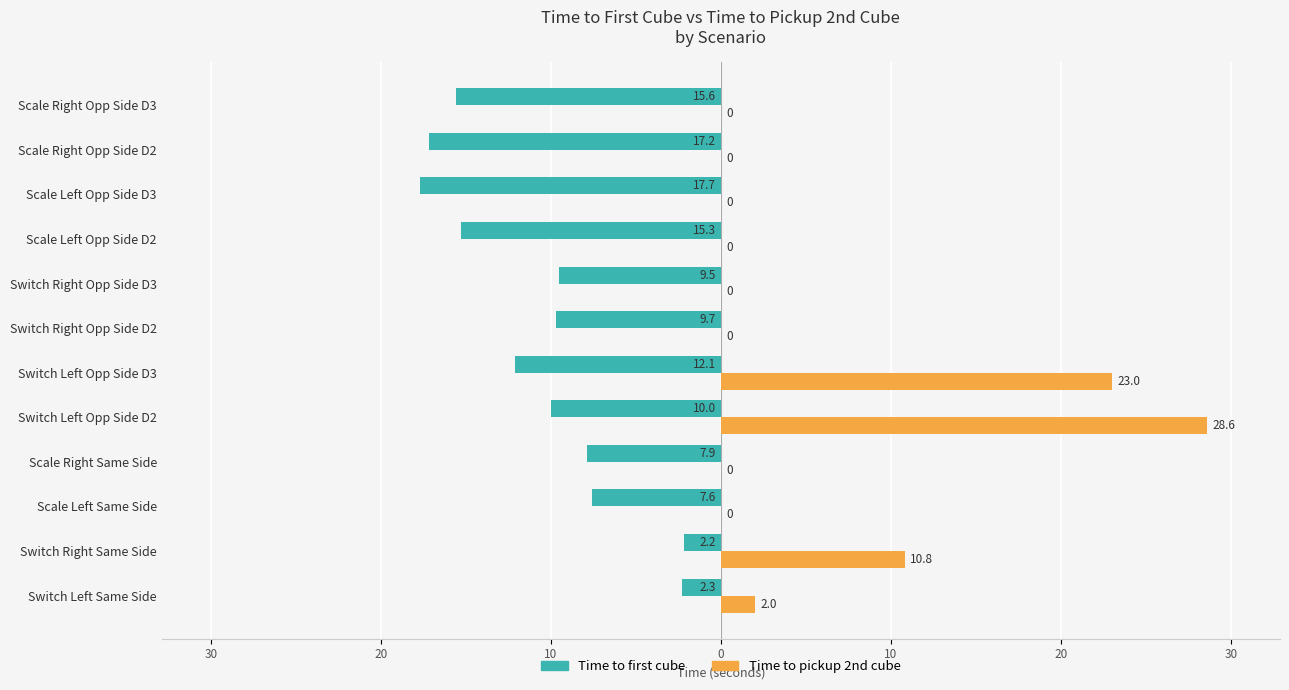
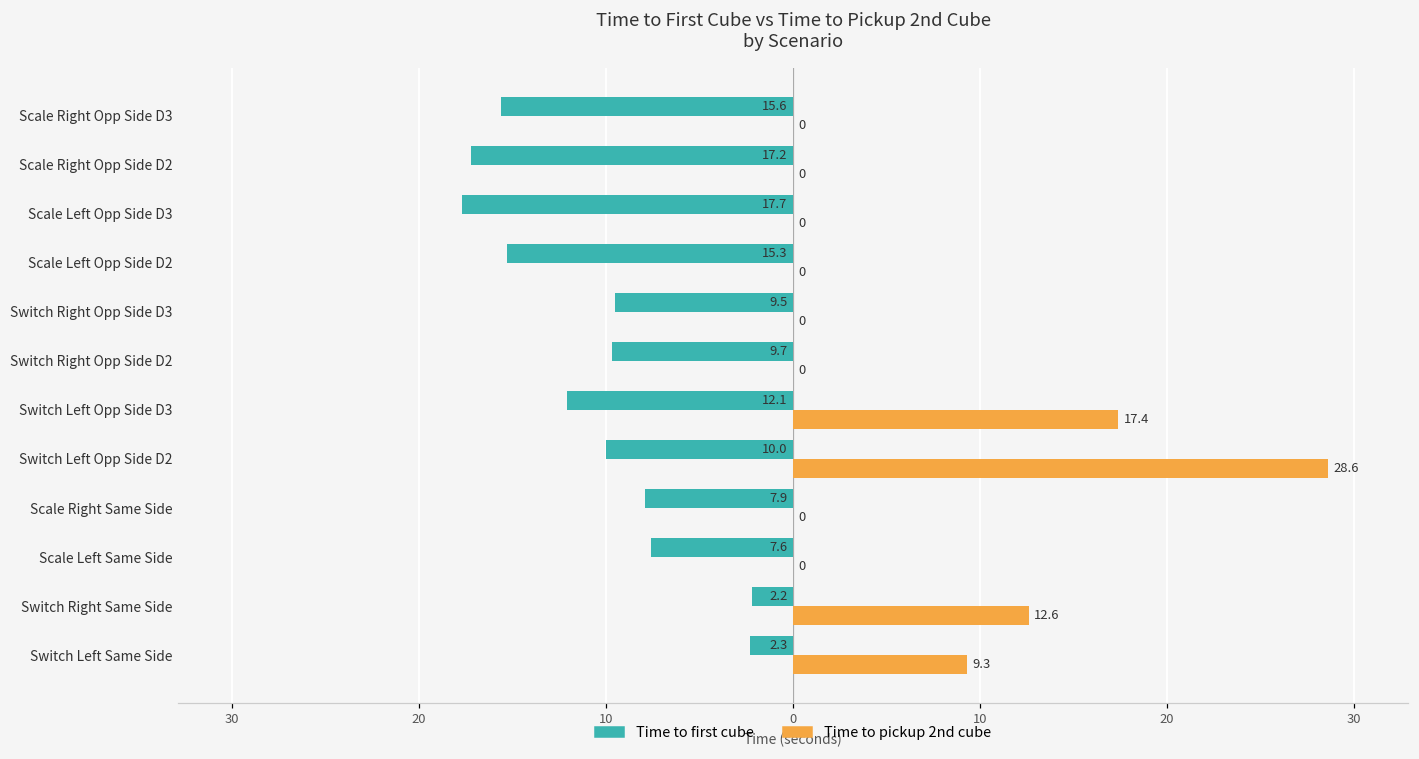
  {
    "Time to pickup 2nd cube": {
      "Scale Right Opp Side D3": 0,
      "Scale Right Opp Side D2": 0,
      "Scale Left Opp Side D3": 0,
      "Scale Left Opp Side D2": 0,
      "Switch Right Opp Side D3": 0,
      "Switch Right Opp Side D2": 0,
-     "Switch Left Opp Side D3": 23.0,
+     "Switch Left Opp Side D3": 17.4,
      "Switch Left Opp Side D2": 28.6,
      "Scale Right Same Side": 0,
      "Scale Left Same Side": 0,
-     "Switch Right Same Side": 10.8,
-     "Switch Left Same Side": 2.0
+     "Switch Right Same Side": 12.6,
+     "Switch Left Same Side": 9.3
    }
  }
